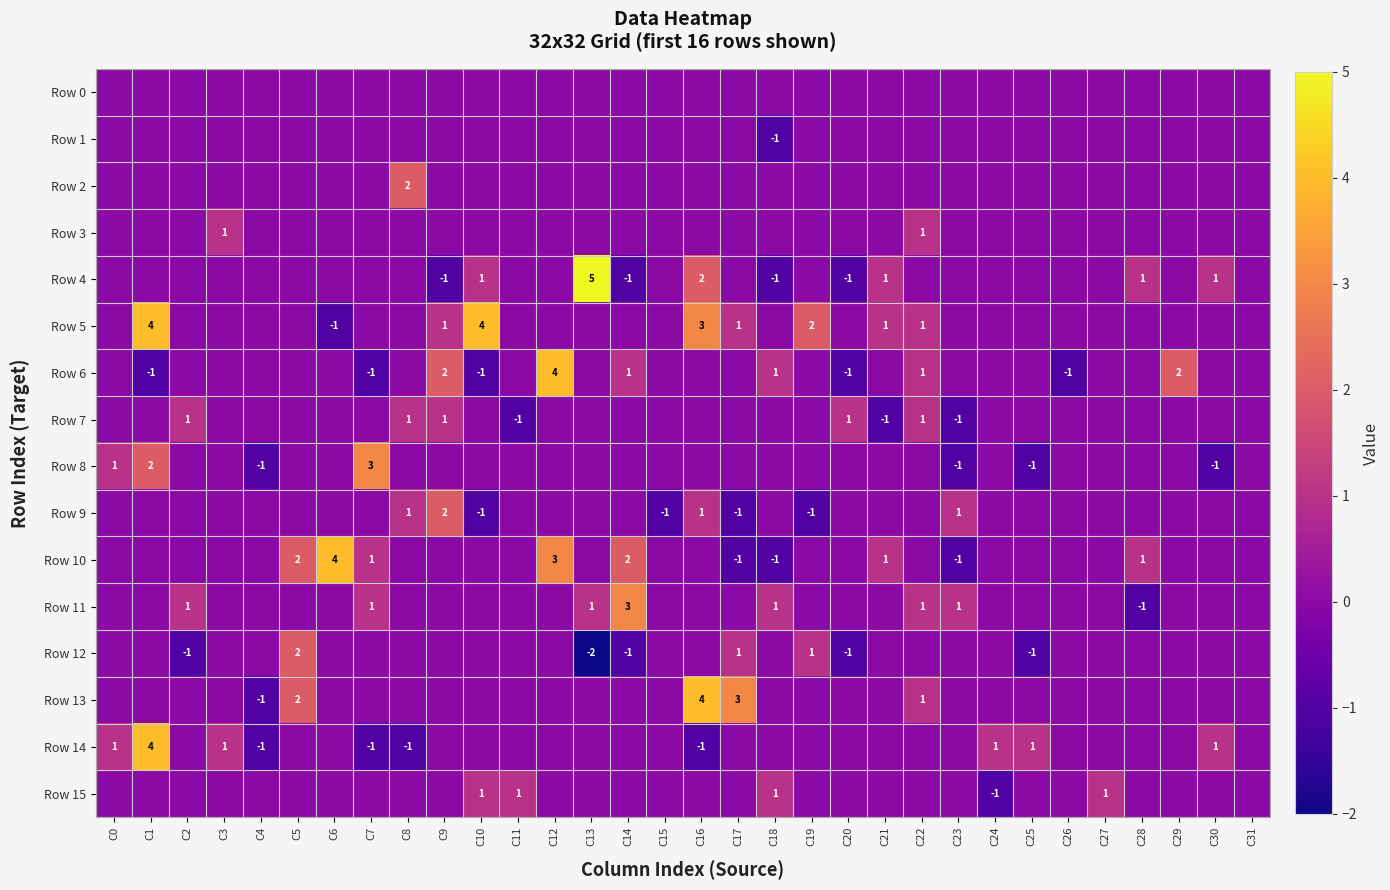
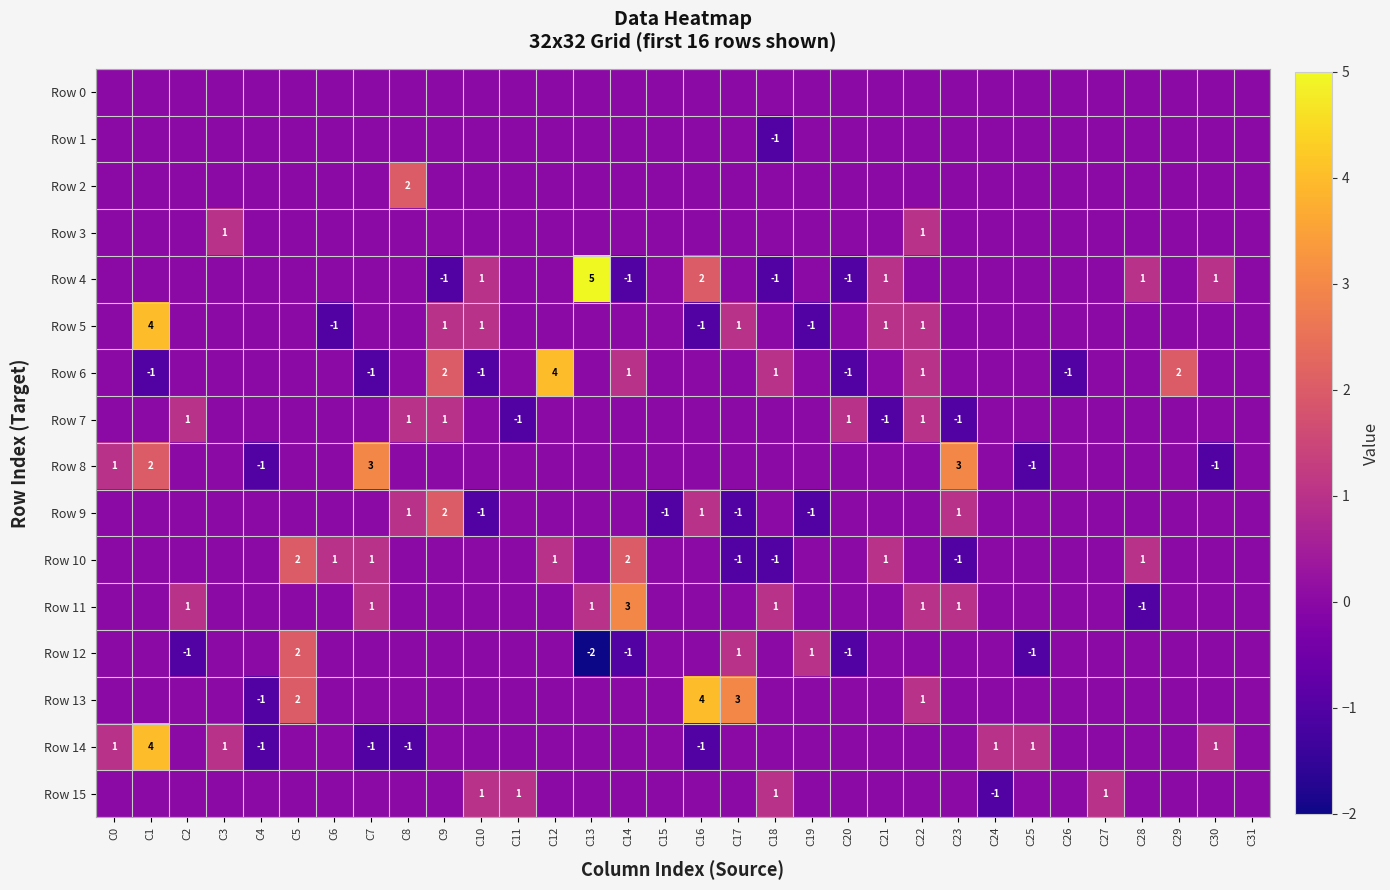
  {
    "Row 1": {
      "C18": -1
    },
    "Row 2": {
      "C8": 2
    },
    "Row 3": {
      "C3": 1,
      "C22": 1
    },
    "Row 4": {
      "C9": -1,
      "C10": 1,
      "C13": 5,
      "C14": -1,
      "C16": 2,
      "C18": -1,
      "C20": -1,
      "C21": 1,
      "C28": 1,
      "C30": 1
    },
    "Row 5": {
      "C1": 4,
      "C6": -1,
      "C9": 1,
-     "C10": 4,
-     "C16": 3,
+     "C10": 1,
+     "C16": -1,
      "C17": 1,
-     "C19": 2,
+     "C19": -1,
      "C21": 1,
      "C22": 1
    },
    "Row 6": {
      "C1": -1,
      "C7": -1,
      "C9": 2,
      "C10": -1,
      "C12": 4,
      "C14": 1,
      "C18": 1,
      "C20": -1,
      "C22": 1,
      "C26": -1,
      "C29": 2
    },
    "Row 7": {
      "C2": 1,
      "C8": 1,
      "C9": 1,
      "C11": -1,
      "C20": 1,
      "C21": -1,
      "C22": 1,
      "C23": -1
    },
    "Row 8": {
      "C0": 1,
      "C1": 2,
      "C4": -1,
      "C7": 3,
-     "C23": -1,
+     "C23": 3,
      "C25": -1,
      "C30": -1
    },
    "Row 9": {
      "C8": 1,
      "C9": 2,
      "C10": -1,
      "C15": -1,
      "C16": 1,
      "C17": -1,
      "C19": -1,
      "C23": 1
    },
    "Row 10": {
      "C5": 2,
-     "C6": 4,
+     "C6": 1,
      "C7": 1,
-     "C12": 3,
+     "C12": 1,
      "C14": 2,
      "C17": -1,
      "C18": -1,
      "C21": 1,
      "C23": -1,
      "C28": 1
    },
    "Row 11": {
      "C2": 1,
      "C7": 1,
      "C13": 1,
      "C14": 3,
      "C18": 1,
      "C22": 1,
      "C23": 1,
      "C28": -1
    },
    "Row 12": {
      "C2": -1,
      "C5": 2,
      "C13": -2,
      "C14": -1,
      "C17": 1,
      "C19": 1,
      "C20": -1,
      "C25": -1
    },
    "Row 13": {
      "C4": -1,
      "C5": 2,
      "C16": 4,
      "C17": 3,
      "C22": 1
    },
    "Row 14": {
      "C0": 1,
      "C1": 4,
      "C3": 1,
      "C4": -1,
      "C7": -1,
      "C8": -1,
      "C16": -1,
      "C24": 1,
      "C25": 1,
      "C30": 1
    },
    "Row 15": {
      "C10": 1,
      "C11": 1,
      "C18": 1,
      "C24": -1,
      "C27": 1
    }
  }
